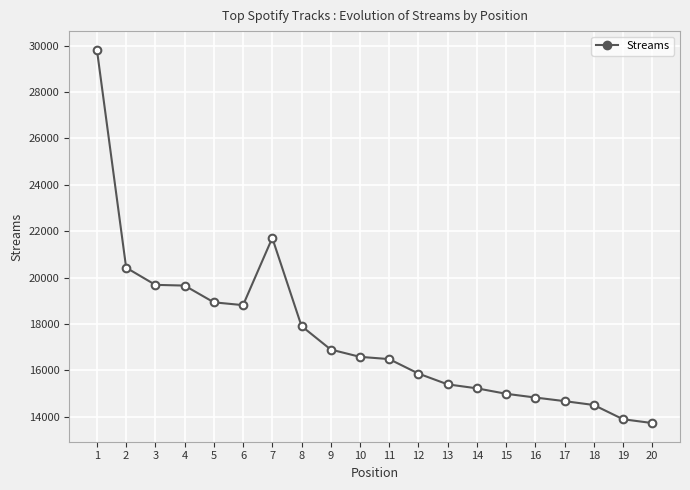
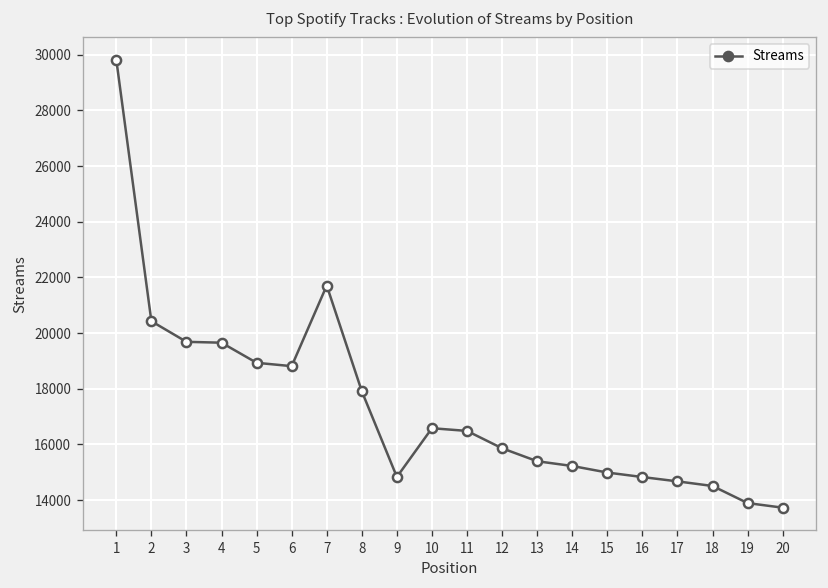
  {
    "1": 29800,
    "2": 20400,
    "3": 19700,
    "4": 19700,
    "5": 18900,
    "6": 18800,
    "7": 21700,
    "8": 17900,
-   "9": 16900,
+   "9": 14800,
    "10": 16600,
    "11": 16500,
    "12": 15900,
    "13": 15400,
    "14": 15200,
    "15": 15000,
    "16": 14800,
    "17": 14700,
    "18": 14500,
    "19": 13900,
    "20": 13700
  }
